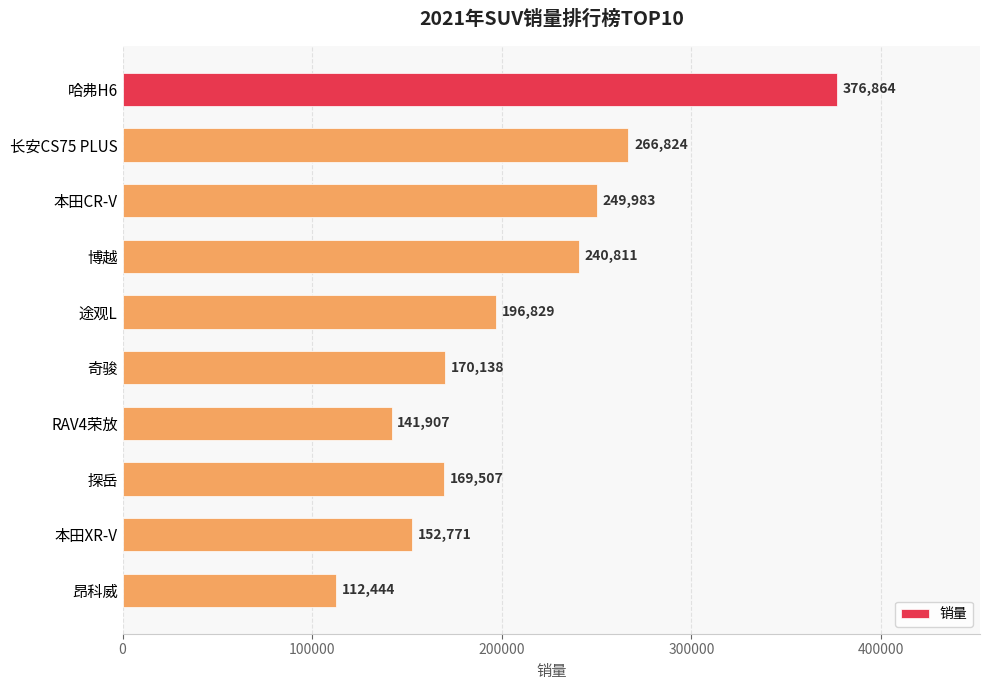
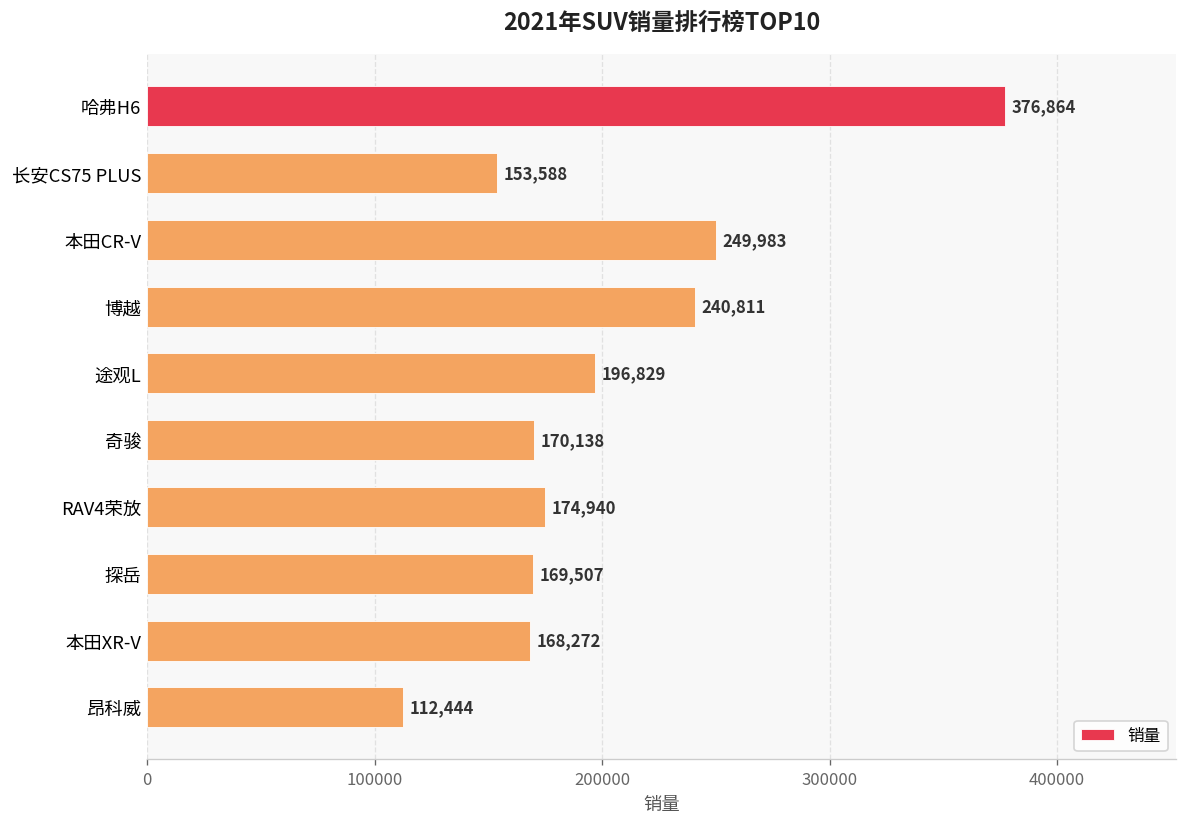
  {
    "哈弗H6": "376,864",
-   "长安CS75 PLUS": "266,824",
+   "长安CS75 PLUS": "153,588",
    "本田CR-V": "249,983",
    "博越": "240,811",
    "途观L": "196,829",
    "奇骏": "170,138",
-   "RAV4荣放": "141,907",
+   "RAV4荣放": "174,940",
    "探岳": "169,507",
-   "本田XR-V": "152,771",
+   "本田XR-V": "168,272",
    "昂科威": "112,444"
  }
